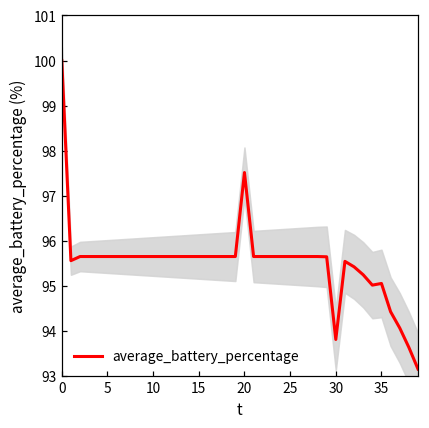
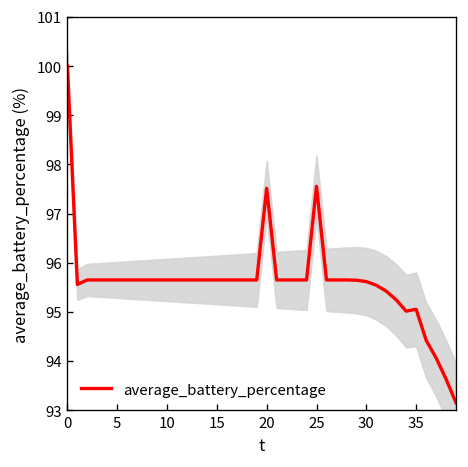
  {
    "average_battery_percentage": {
      "0": 100.0,
      "5": 95.6,
      "10": 95.6,
      "15": 95.6,
      "20": 97.5,
-     "25": 95.6,
-     "30": 93.8,
+     "25": 97.6,
+     "30": 95.6,
      "35": 95.1
    }
  }
